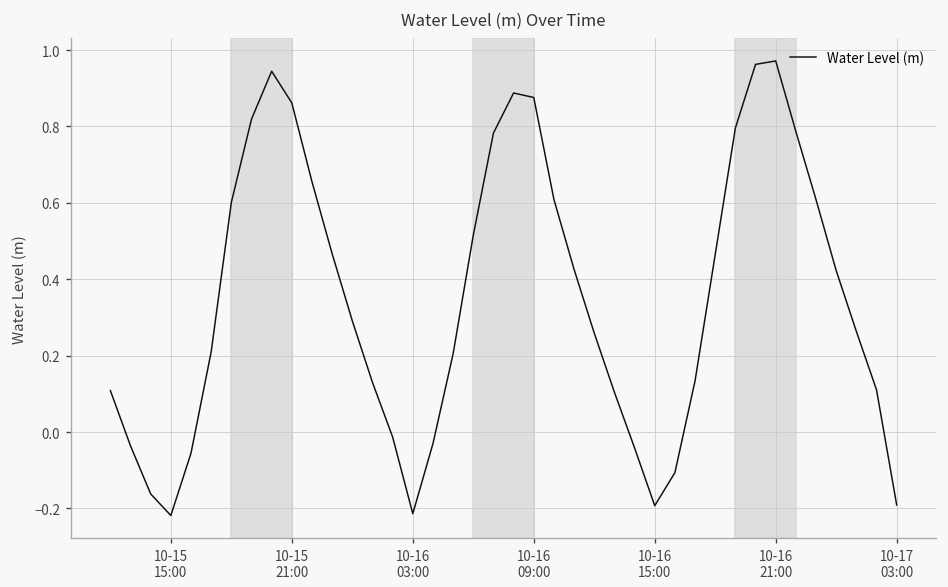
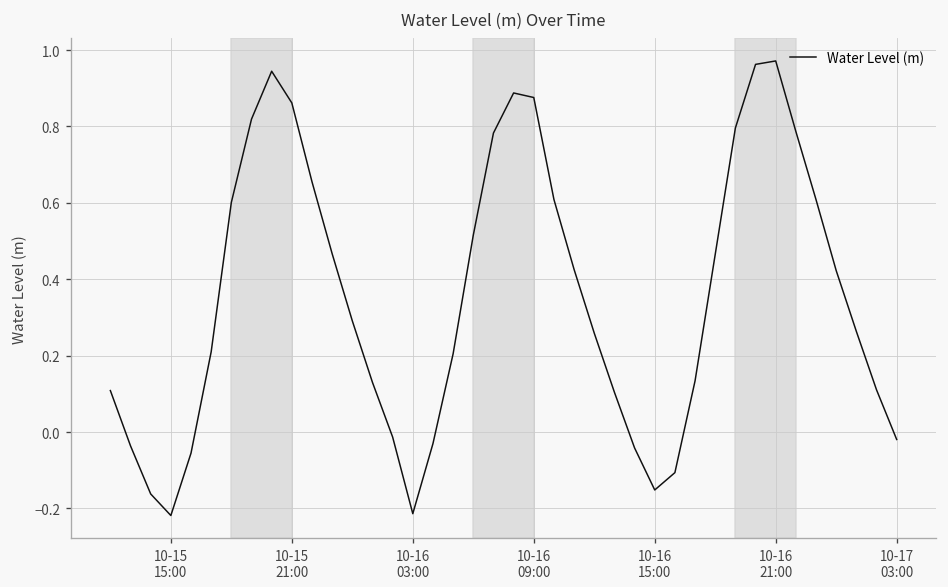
  {
    "10-15 15:00": -0.22,
    "10-15 21:00": 0.86,
    "10-16 03:00": -0.21,
    "10-16 09:00": 0.88,
-   "10-16 15:00": -0.19,
+   "10-16 15:00": -0.15,
    "10-16 21:00": 0.97,
-   "10-17 03:00": -0.19
+   "10-17 03:00": -0.02
  }
